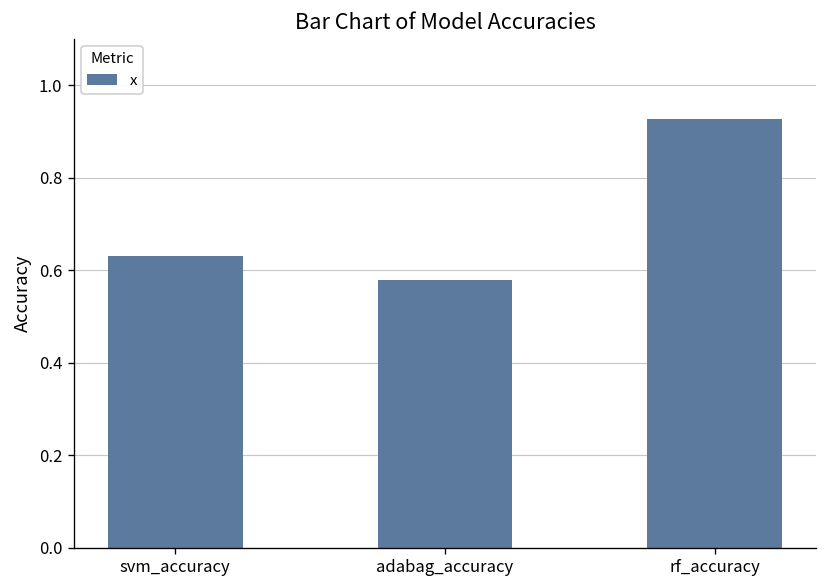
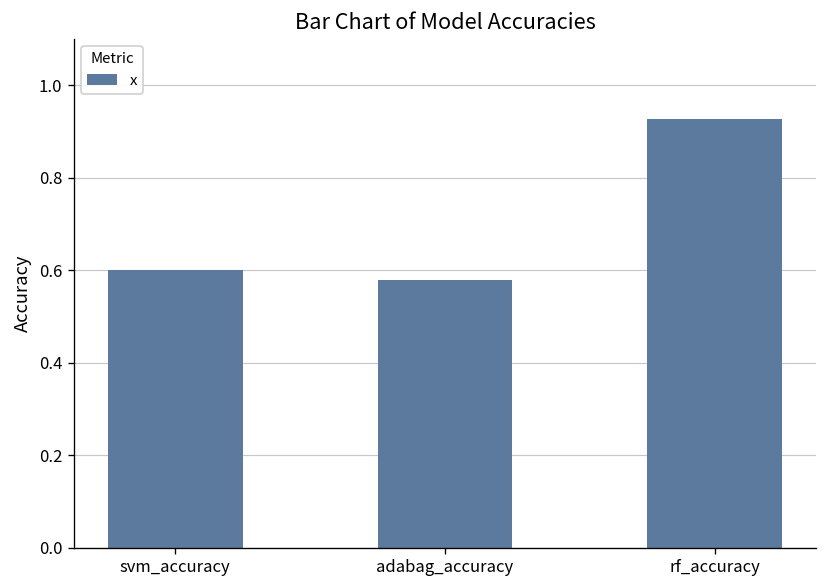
  {
-   "svm_accuracy": 0.63,
+   "svm_accuracy": 0.60,
    "adabag_accuracy": 0.58,
    "rf_accuracy": 0.93
  }
